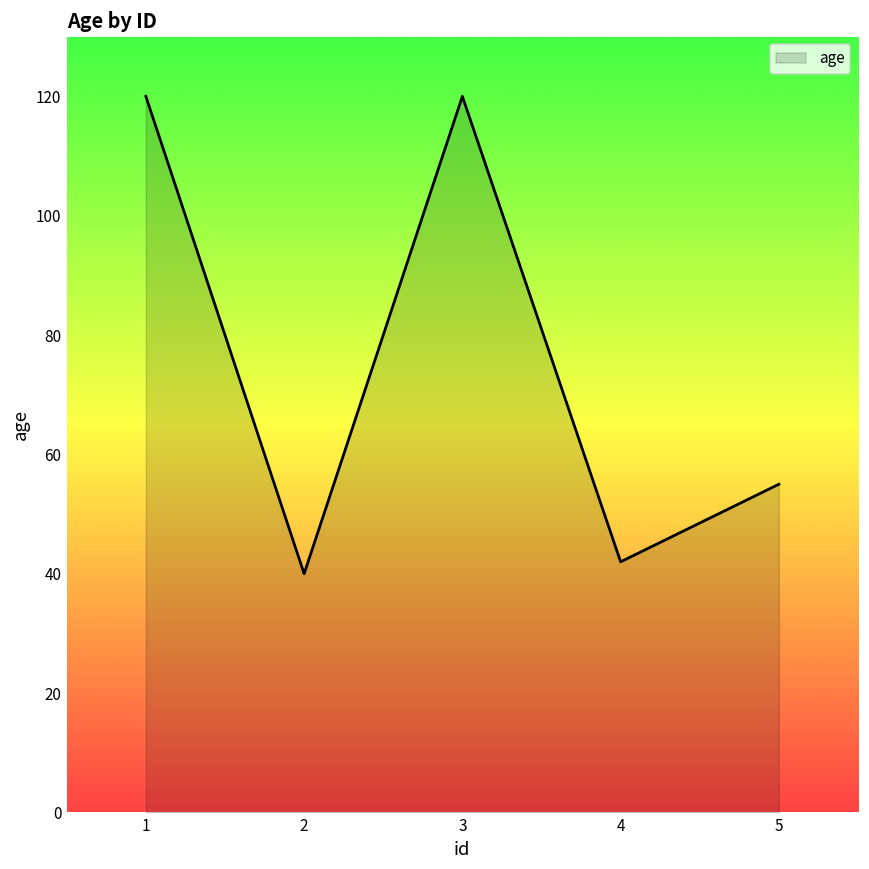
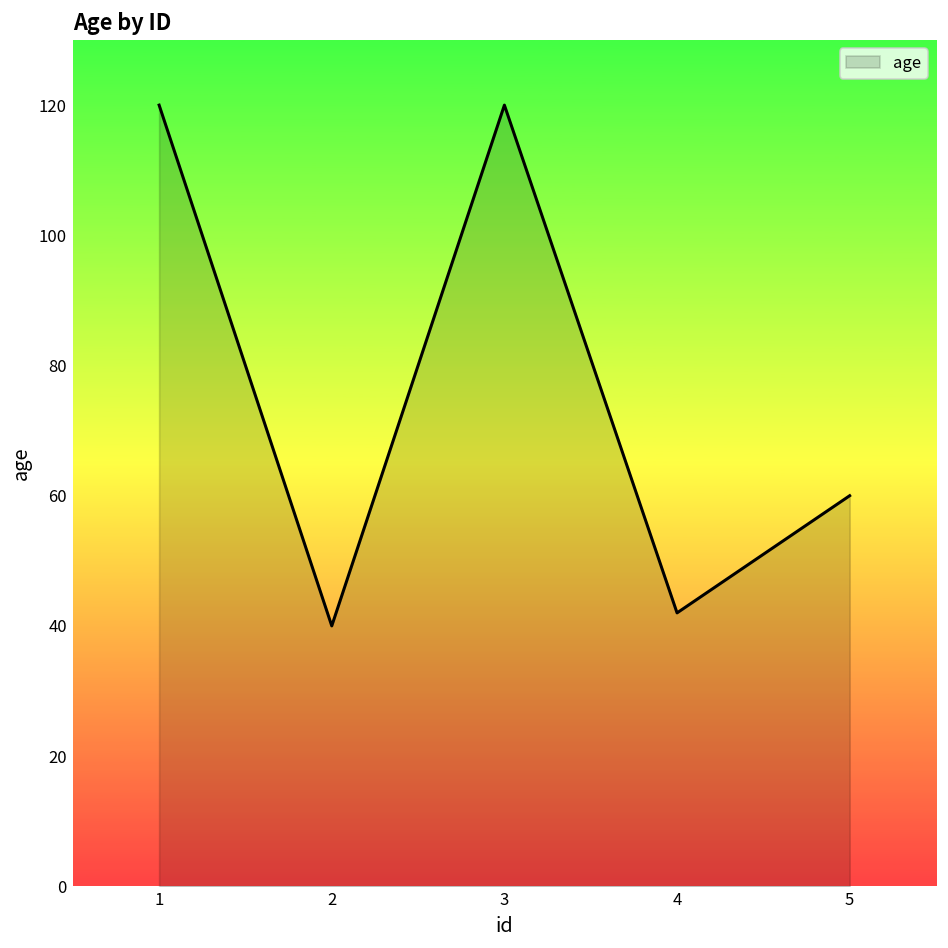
  {
    "1": 120,
    "2": 40,
    "3": 120,
    "4": 42,
-   "5": 55
+   "5": 60
  }
